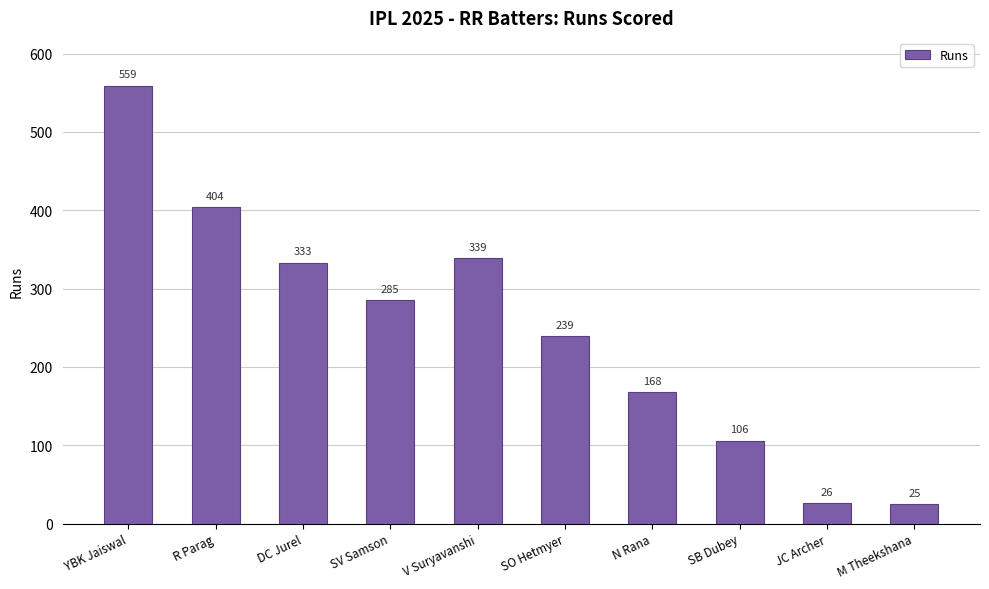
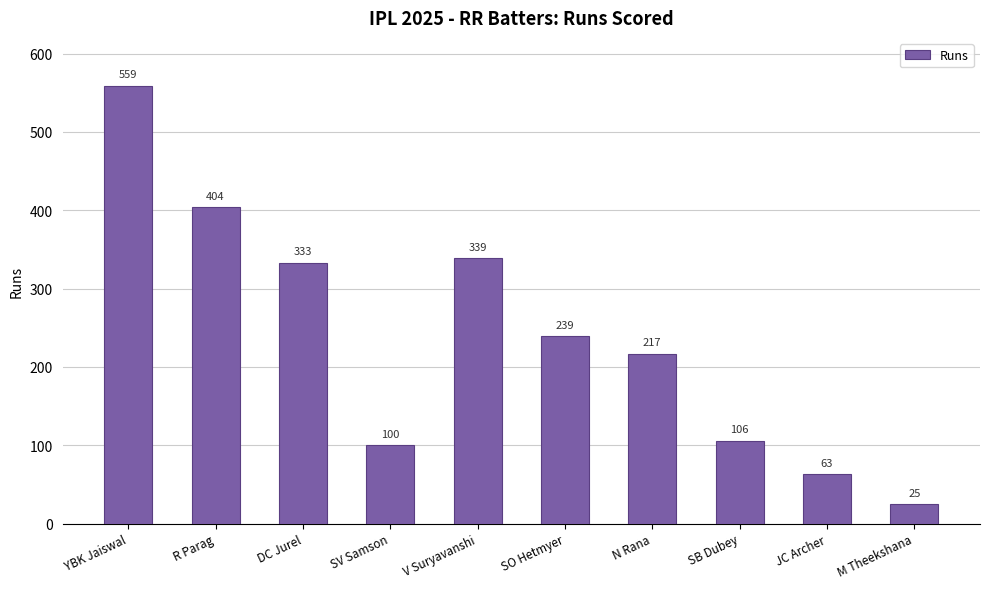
  {
    "YBK Jaiswal": 559,
    "R Parag": 404,
    "DC Jurel": 333,
-   "SV Samson": 285,
+   "SV Samson": 100,
    "V Suryavanshi": 339,
    "SO Hetmyer": 239,
-   "N Rana": 168,
+   "N Rana": 217,
    "SB Dubey": 106,
-   "JC Archer": 26,
+   "JC Archer": 63,
    "M Theekshana": 25
  }
